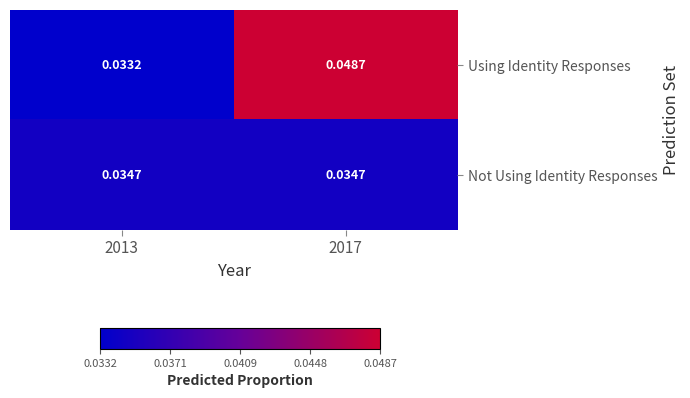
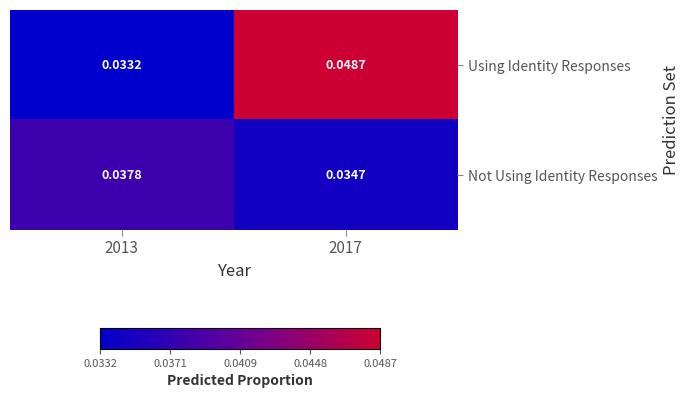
  {
    "Using Identity Responses": {
      "2013": 0.0332,
      "2017": 0.0487
    },
    "Not Using Identity Responses": {
-     "2013": 0.0347,
+     "2013": 0.0378,
      "2017": 0.0347
    }
  }
